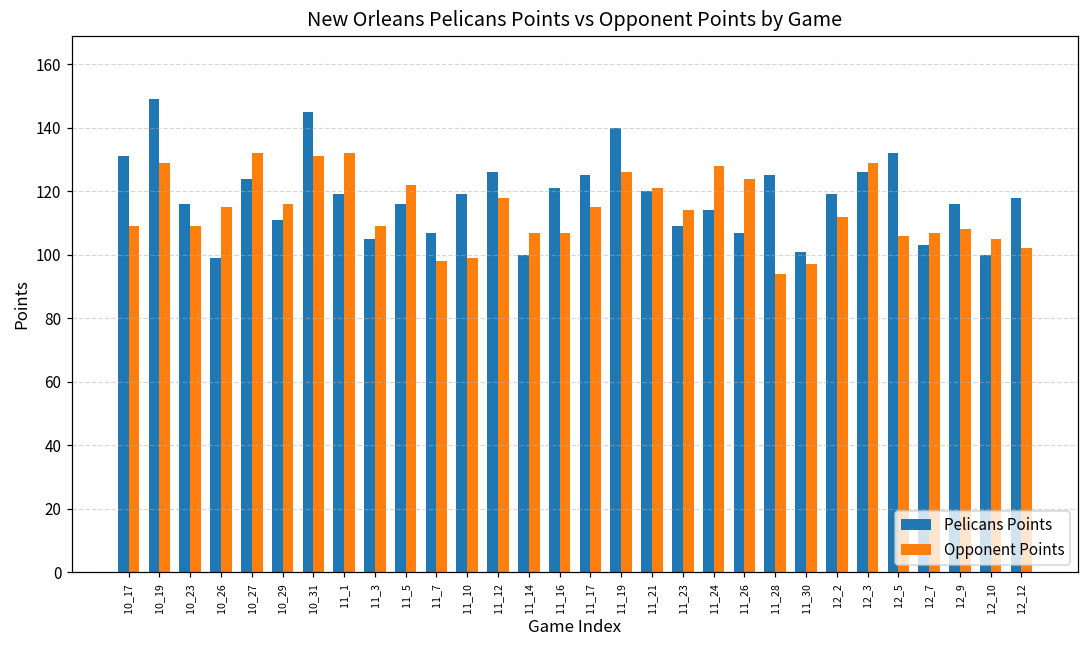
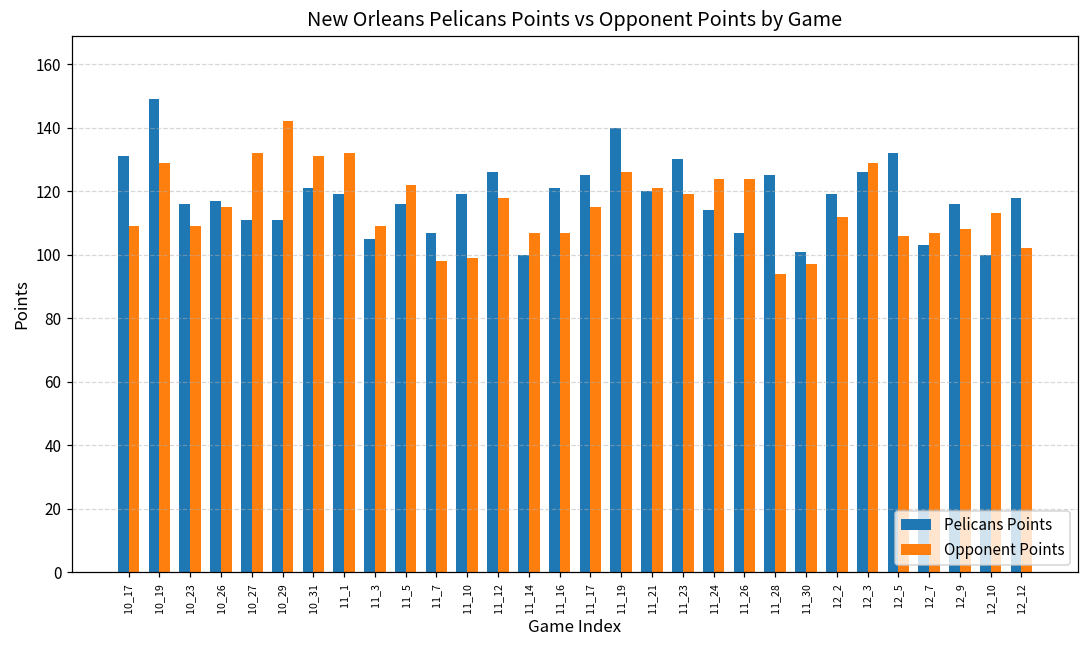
  {
    "Pelicans Points": {
      "10_17": 131,
      "10_19": 149,
      "10_23": 116,
-     "10_26": 99,
-     "10_27": 124,
+     "10_26": 117,
+     "10_27": 111,
      "10_29": 111,
-     "10_31": 145,
+     "10_31": 121,
      "11_1": 119,
      "11_3": 105,
      "11_5": 116,
      "11_7": 107,
      "11_10": 119,
      "11_12": 126,
      "11_14": 100,
      "11_16": 121,
      "11_17": 125,
      "11_19": 140,
      "11_21": 120,
-     "11_23": 109,
+     "11_23": 130,
      "11_24": 114,
      "11_26": 107,
      "11_28": 125,
      "11_30": 101,
      "12_2": 119,
      "12_3": 126,
      "12_5": 132,
      "12_7": 103,
      "12_9": 116,
      "12_10": 100,
      "12_12": 118
    },
    "Opponent Points": {
      "10_17": 109,
      "10_19": 129,
      "10_23": 109,
      "10_26": 115,
      "10_27": 132,
-     "10_29": 116,
+     "10_29": 142,
      "10_31": 131,
      "11_1": 132,
      "11_3": 109,
      "11_5": 122,
      "11_7": 98,
      "11_10": 99,
      "11_12": 118,
      "11_14": 107,
      "11_16": 107,
      "11_17": 115,
      "11_19": 126,
      "11_21": 121,
-     "11_23": 114,
-     "11_24": 128,
+     "11_23": 119,
+     "11_24": 124,
      "11_26": 124,
      "11_28": 94,
      "11_30": 97,
      "12_2": 112,
      "12_3": 129,
      "12_5": 106,
      "12_7": 107,
      "12_9": 108,
-     "12_10": 105,
+     "12_10": 113,
      "12_12": 102
    }
  }
